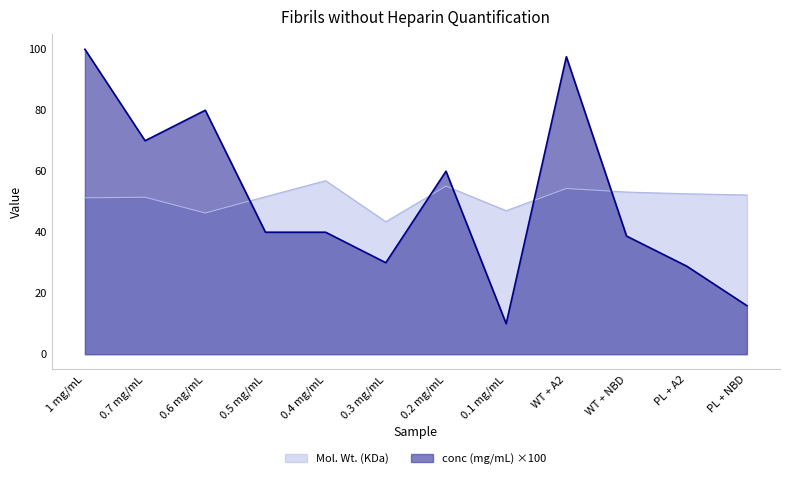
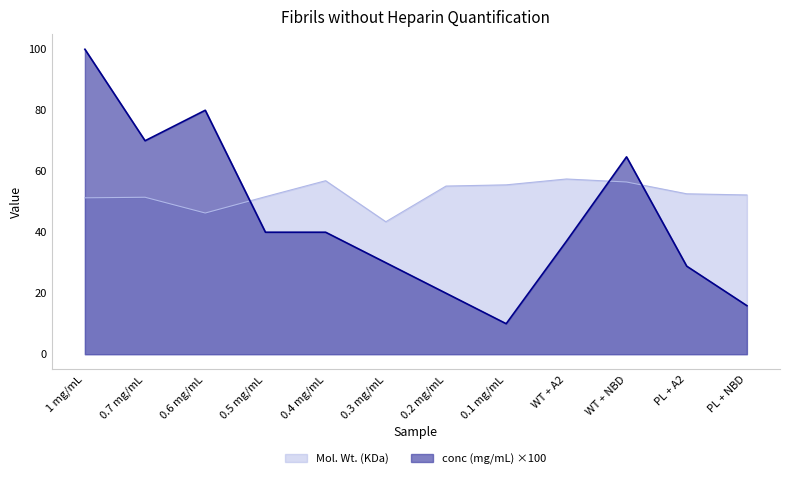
  {
    "Mol. Wt. (KDa)": {
      "1 mg/mL": 51,
      "0.7 mg/mL": 51,
      "0.6 mg/mL": 46,
      "0.5 mg/mL": 52,
      "0.4 mg/mL": 57,
      "0.3 mg/mL": 43,
      "0.2 mg/mL": 55,
-     "0.1 mg/mL": 47,
-     "WT + A2": 54,
-     "WT + NBD": 53,
+     "0.1 mg/mL": 56,
+     "WT + A2": 57,
+     "WT + NBD": 56,
      "PL + A2": 53,
      "PL + NBD": 52
    },
    "conc (mg/mL) ×100": {
      "1 mg/mL": 100,
      "0.7 mg/mL": 70,
      "0.6 mg/mL": 80,
      "0.5 mg/mL": 40,
      "0.4 mg/mL": 40,
      "0.3 mg/mL": 30,
-     "0.2 mg/mL": 60,
+     "0.2 mg/mL": 20,
      "0.1 mg/mL": 10,
-     "WT + A2": 98,
-     "WT + NBD": 39,
+     "WT + A2": 37,
+     "WT + NBD": 65,
      "PL + A2": 29,
      "PL + NBD": 16
    }
  }
